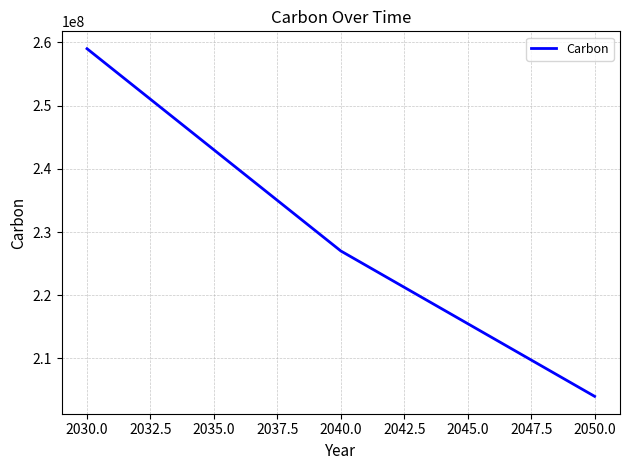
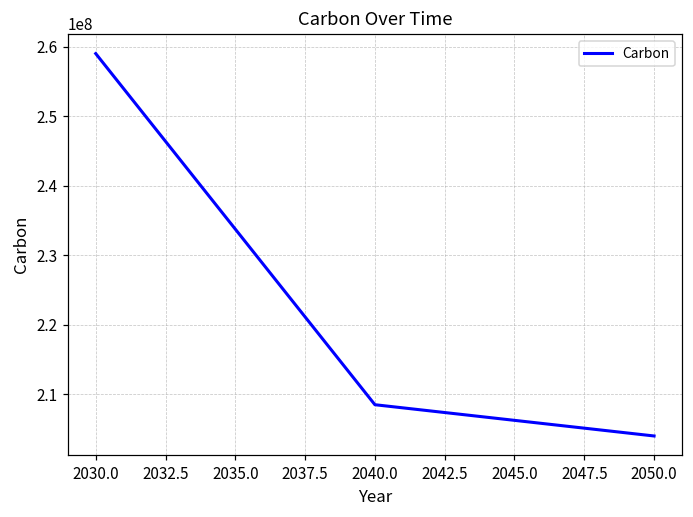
  {
    "2030.0": 259000000,
-   "2040.0": 227000000,
+   "2040.0": 208000000,
    "2050.0": 204000000
  }
